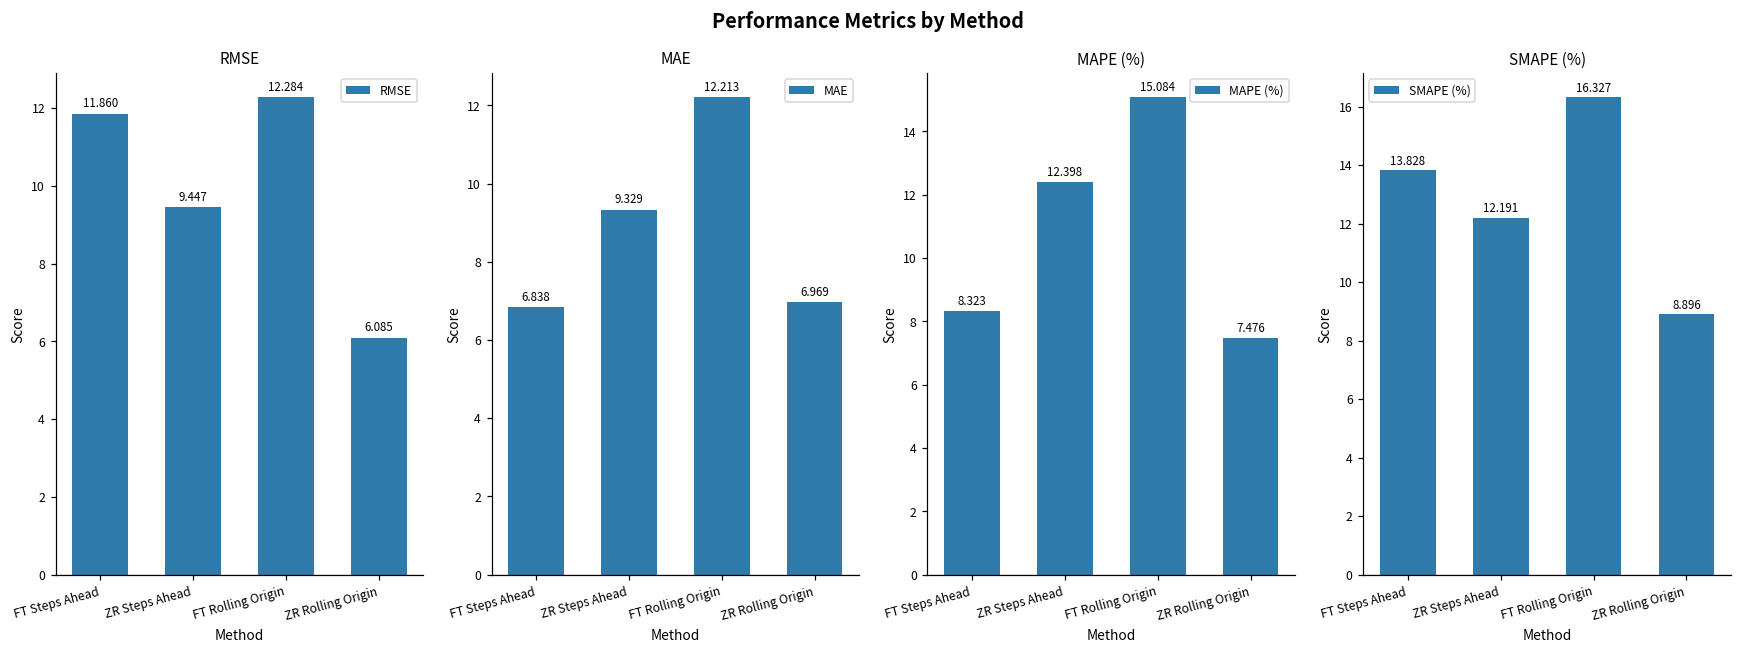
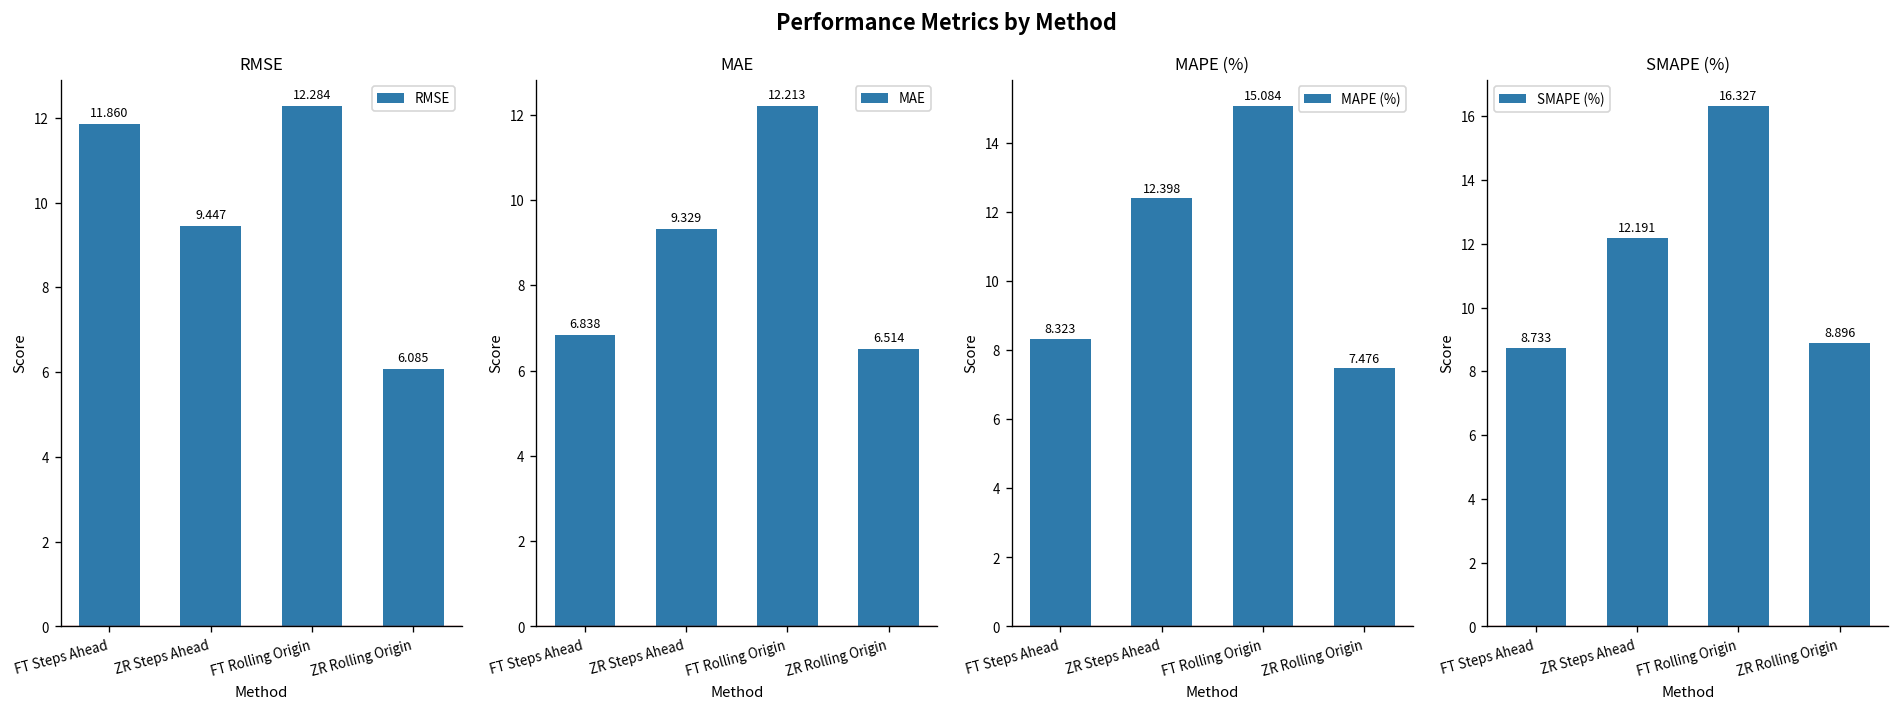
  {
    "RMSE": {
      "FT Steps Ahead": 11.860,
      "ZR Steps Ahead": 9.447,
      "FT Rolling Origin": 12.284,
      "ZR Rolling Origin": 6.085
    },
    "MAE": {
      "FT Steps Ahead": 6.838,
      "ZR Steps Ahead": 9.329,
      "FT Rolling Origin": 12.213,
-     "ZR Rolling Origin": 6.969
+     "ZR Rolling Origin": 6.514
    },
    "MAPE (%)": {
      "FT Steps Ahead": 8.323,
      "ZR Steps Ahead": 12.398,
      "FT Rolling Origin": 15.084,
      "ZR Rolling Origin": 7.476
    },
    "SMAPE (%)": {
-     "FT Steps Ahead": 13.828,
+     "FT Steps Ahead": 8.733,
      "ZR Steps Ahead": 12.191,
      "FT Rolling Origin": 16.327,
      "ZR Rolling Origin": 8.896
    }
  }
